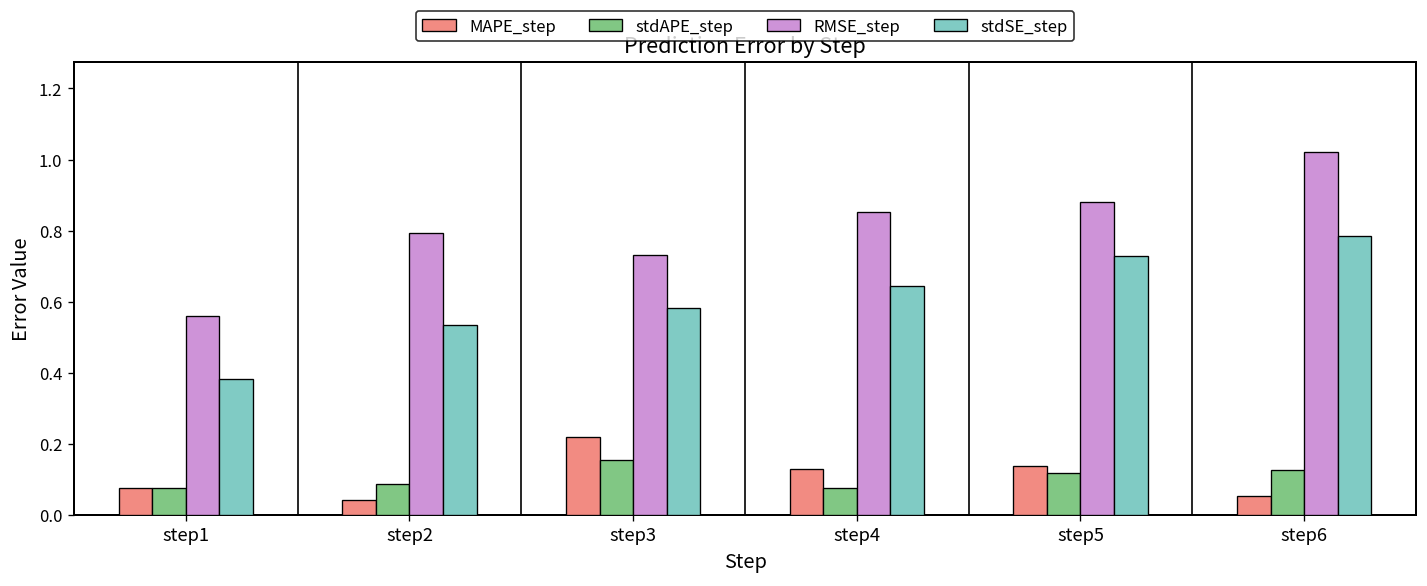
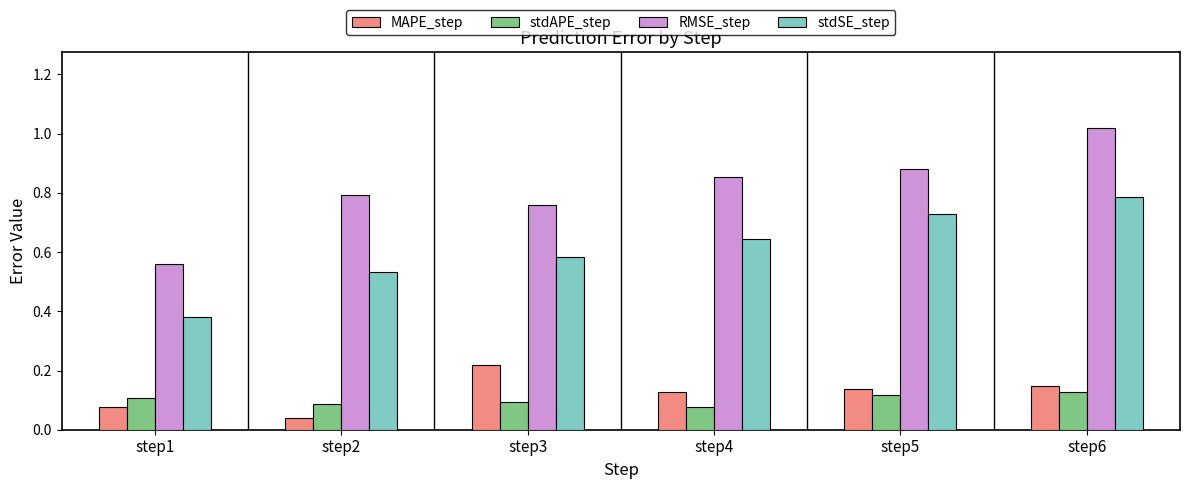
  {
    "MAPE_step": {
      "step1": 0.08,
      "step2": 0.04,
      "step3": 0.22,
      "step4": 0.13,
      "step5": 0.14,
-     "step6": 0.05
+     "step6": 0.15
    },
    "stdAPE_step": {
-     "step1": 0.08,
+     "step1": 0.11,
      "step2": 0.09,
-     "step3": 0.16,
+     "step3": 0.09,
      "step4": 0.08,
      "step5": 0.12,
      "step6": 0.13
    },
    "RMSE_step": {
      "step1": 0.56,
      "step2": 0.79,
-     "step3": 0.73,
+     "step3": 0.76,
      "step4": 0.85,
      "step5": 0.88,
      "step6": 1.02
    },
    "stdSE_step": {
      "step1": 0.38,
      "step2": 0.53,
      "step3": 0.58,
      "step4": 0.65,
      "step5": 0.73,
      "step6": 0.79
    }
  }
